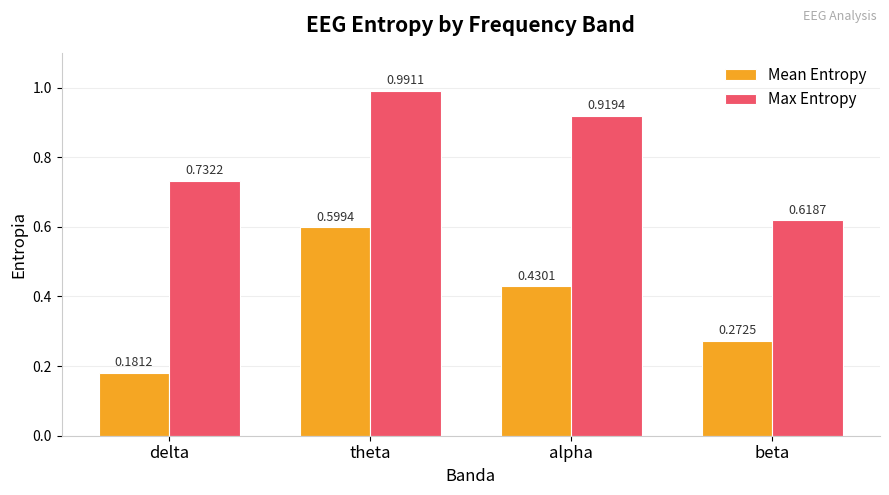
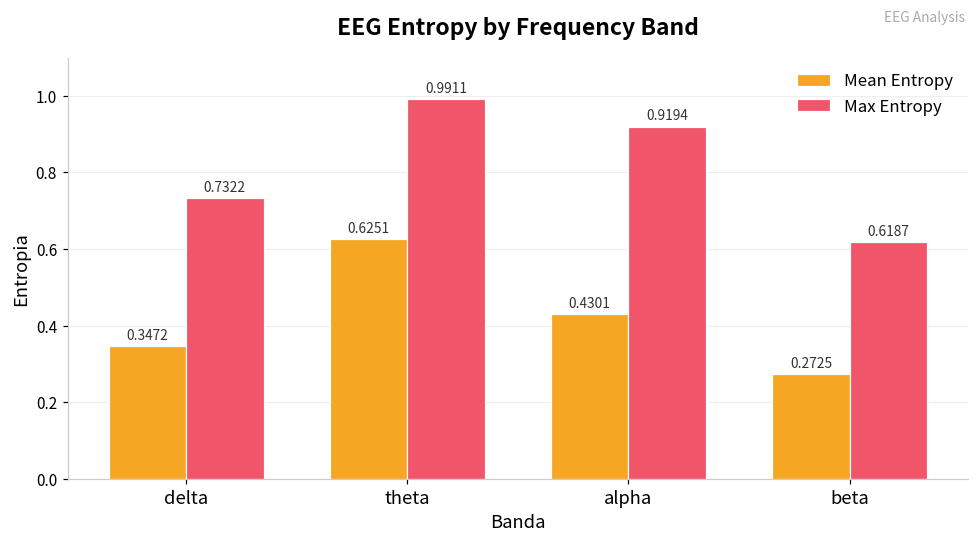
  {
    "Mean Entropy": {
-     "delta": 0.1812,
-     "theta": 0.5994,
+     "delta": 0.3472,
+     "theta": 0.6251,
      "alpha": 0.4301,
      "beta": 0.2725
    },
    "Max Entropy": {
      "delta": 0.7322,
      "theta": 0.9911,
      "alpha": 0.9194,
      "beta": 0.6187
    }
  }
